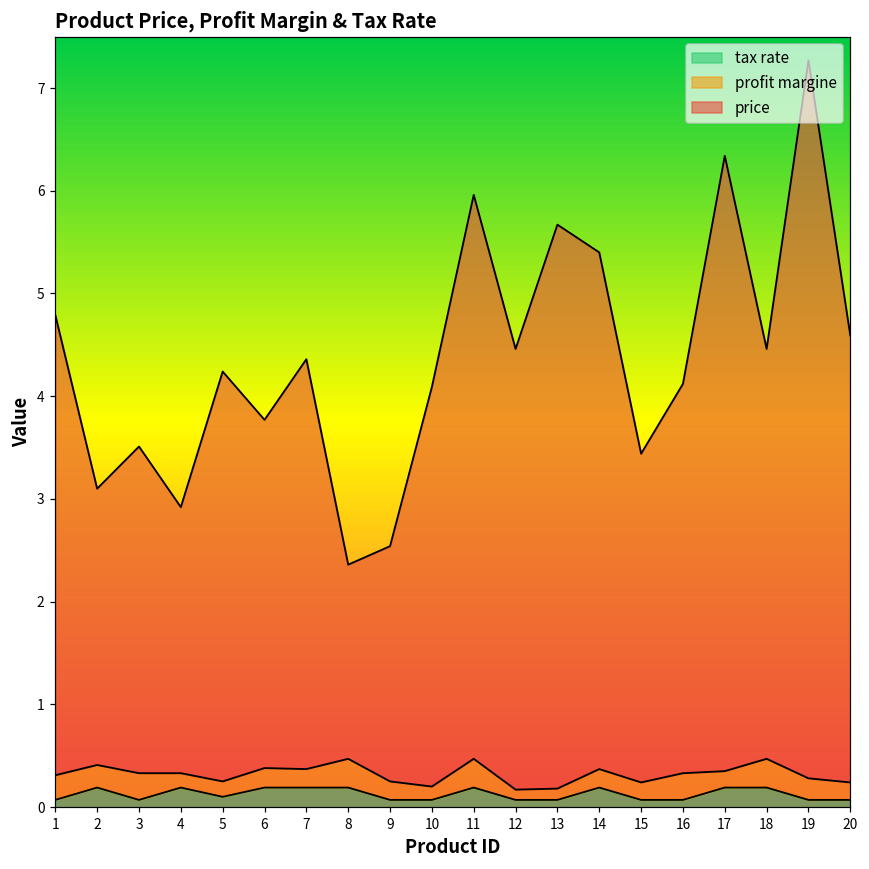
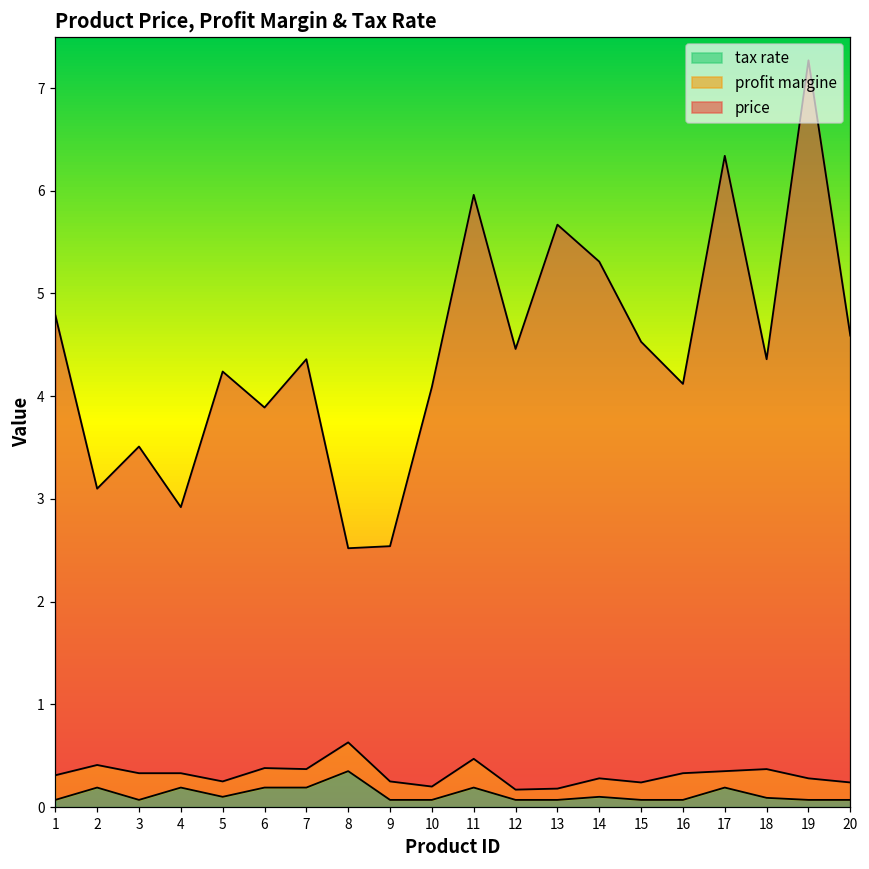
  {
    "tax rate": {
      "1": 0.1,
      "2": 0.2,
      "3": 0.1,
      "4": 0.2,
      "5": 0.1,
      "6": 0.2,
      "7": 0.2,
-     "8": 0.2,
+     "8": 0.4,
      "9": 0.1,
      "10": 0.1,
      "11": 0.2,
      "12": 0.1,
      "13": 0.1,
-     "14": 0.2,
+     "14": 0.1,
      "15": 0.1,
      "16": 0.1,
      "17": 0.2,
-     "18": 0.2,
+     "18": 0.1,
      "19": 0.1,
      "20": 0.1
    },
    "profit margine": {
      "1": 0.2,
      "2": 0.2,
      "3": 0.3,
      "4": 0.1,
      "5": 0.2,
      "6": 0.2,
      "7": 0.2,
      "8": 0.3,
      "9": 0.2,
      "10": 0.1,
      "11": 0.3,
      "12": 0.1,
      "13": 0.1,
      "14": 0.2,
      "15": 0.2,
      "16": 0.3,
      "17": 0.2,
      "18": 0.3,
      "19": 0.2,
      "20": 0.2
    },
    "price": {
      "1": 4.5,
      "2": 2.7,
      "3": 3.2,
      "4": 2.6,
      "5": 4.0,
-     "6": 3.4,
+     "6": 3.5,
      "7": 4.0,
      "8": 1.9,
      "9": 2.3,
      "10": 3.9,
      "11": 5.5,
      "12": 4.3,
      "13": 5.5,
      "14": 5.0,
-     "15": 3.2,
+     "15": 4.3,
      "16": 3.8,
      "17": 6.0,
      "18": 4.0,
      "20": 4.4
    }
  }
